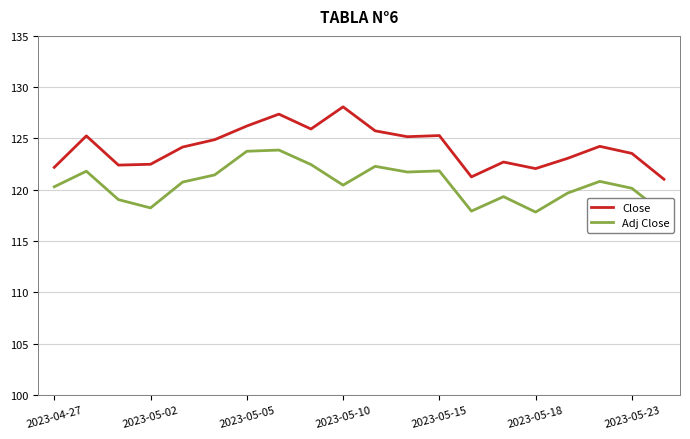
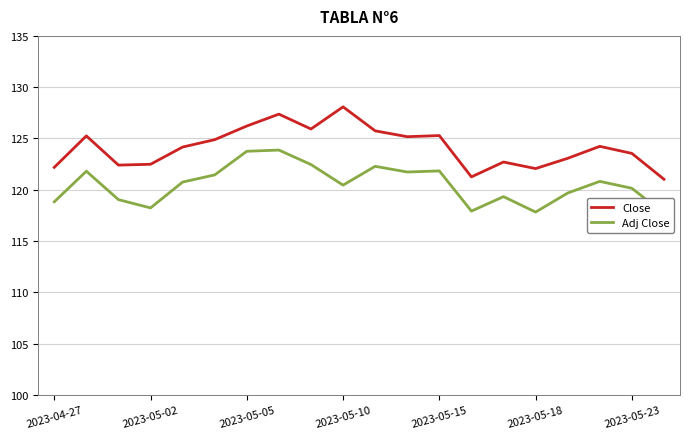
  {
    "Close": {
      "2023-04-27": 122.2,
      "2023-05-02": 122.5,
      "2023-05-05": 126.2,
      "2023-05-10": 128.1,
      "2023-05-15": 125.3,
      "2023-05-18": 122.1,
      "2023-05-23": 123.5
    },
    "Adj Close": {
-     "2023-04-27": 120.3,
+     "2023-04-27": 118.8,
      "2023-05-02": 118.2,
      "2023-05-05": 123.7,
      "2023-05-10": 120.4,
      "2023-05-15": 121.8,
      "2023-05-18": 117.8,
      "2023-05-23": 120.1
    }
  }
